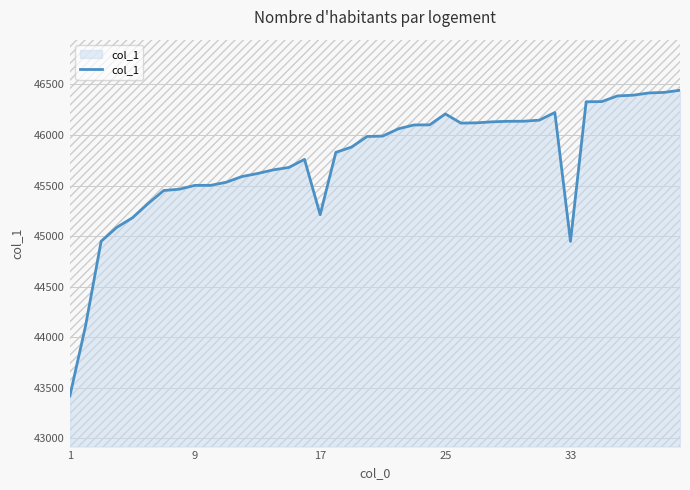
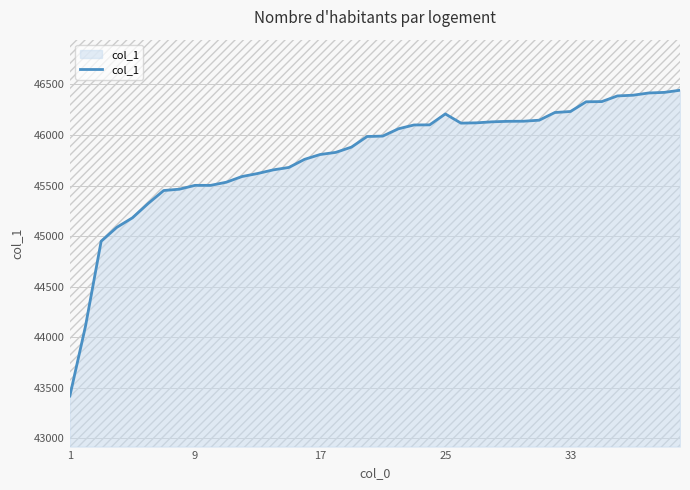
  {
    "1": 43420,
    "9": 45500,
-   "17": 45210,
+   "17": 45810,
    "25": 46210,
-   "33": 44950
+   "33": 46230
  }
